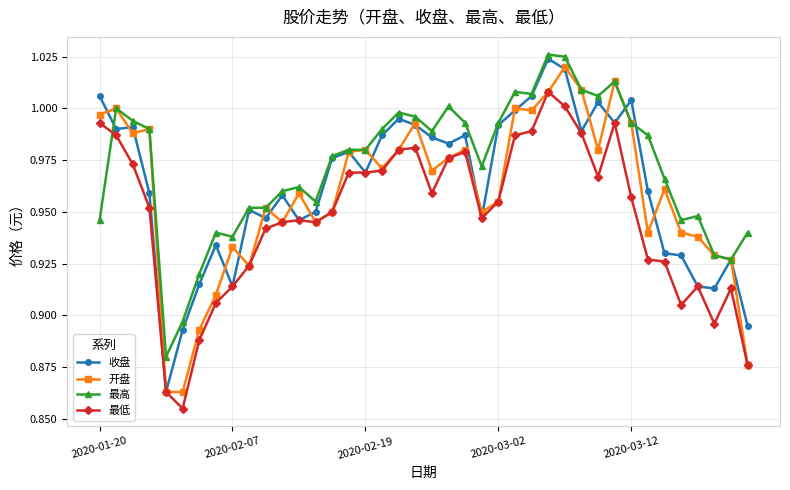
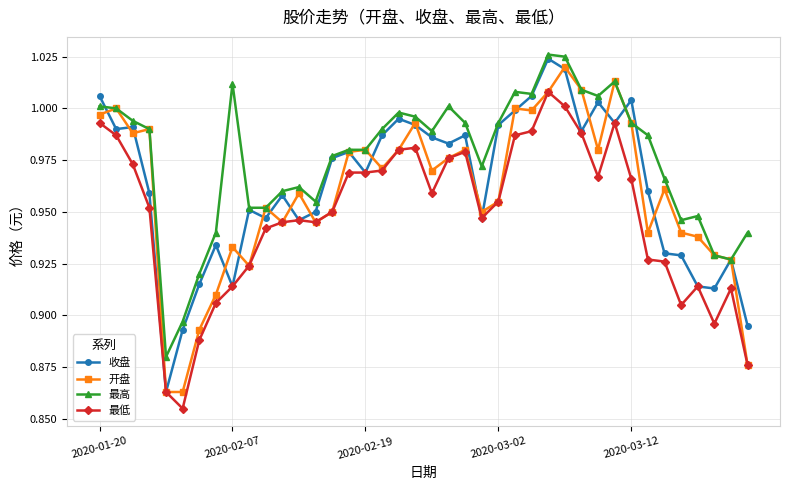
  {
    "收盘": {
      "2020-01-20": 1.006,
      "2020-03-12": 1.004
    },
    "开盘": {
      "2020-01-20": 0.997,
      "2020-02-07": 0.933
    },
    "最高": {
-     "2020-01-20": 0.946,
-     "2020-02-07": 0.938
+     "2020-01-20": 1.001,
+     "2020-02-07": 1.012
    },
    "最低": {
      "2020-01-20": 0.993,
-     "2020-03-12": 0.957
+     "2020-03-12": 0.966
    }
  }
